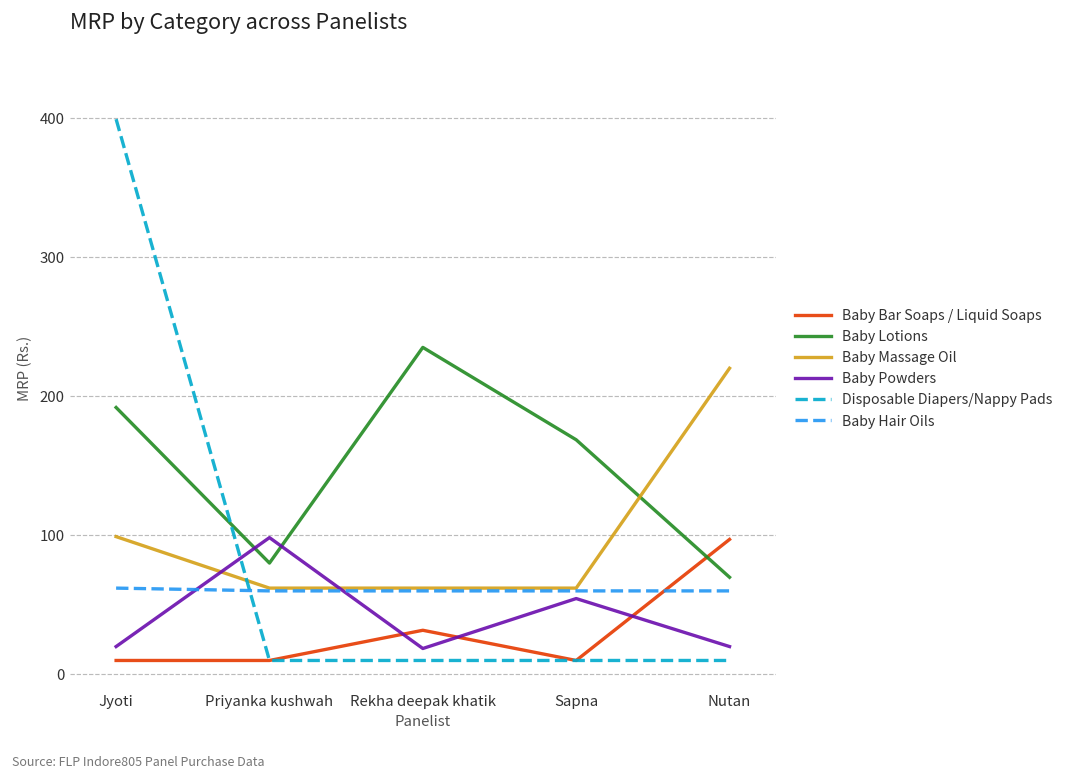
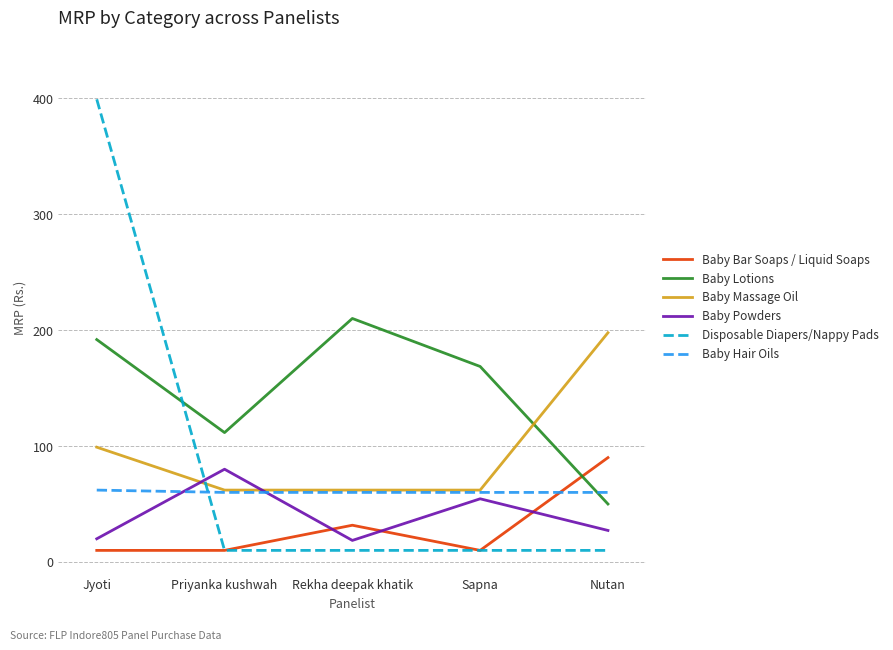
  {
    "Baby Bar Soaps / Liquid Soaps": {
      "Jyoti": 10,
      "Rekha deepak khatik": 32,
-     "Nutan": 97
+     "Nutan": 90
    },
    "Baby Lotions": {
      "Jyoti": 192,
-     "Priyanka kushwah": 80,
-     "Rekha deepak khatik": 235,
+     "Priyanka kushwah": 112,
+     "Rekha deepak khatik": 210,
      "Sapna": 169,
-     "Nutan": 70
+     "Nutan": 50
    },
    "Baby Massage Oil": {
      "Jyoti": 99,
-     "Nutan": 220
+     "Nutan": 198
    },
    "Baby Powders": {
      "Jyoti": 20,
-     "Priyanka kushwah": 98,
+     "Priyanka kushwah": 80,
      "Rekha deepak khatik": 19,
      "Sapna": 55,
-     "Nutan": 20
+     "Nutan": 27
    }
  }
